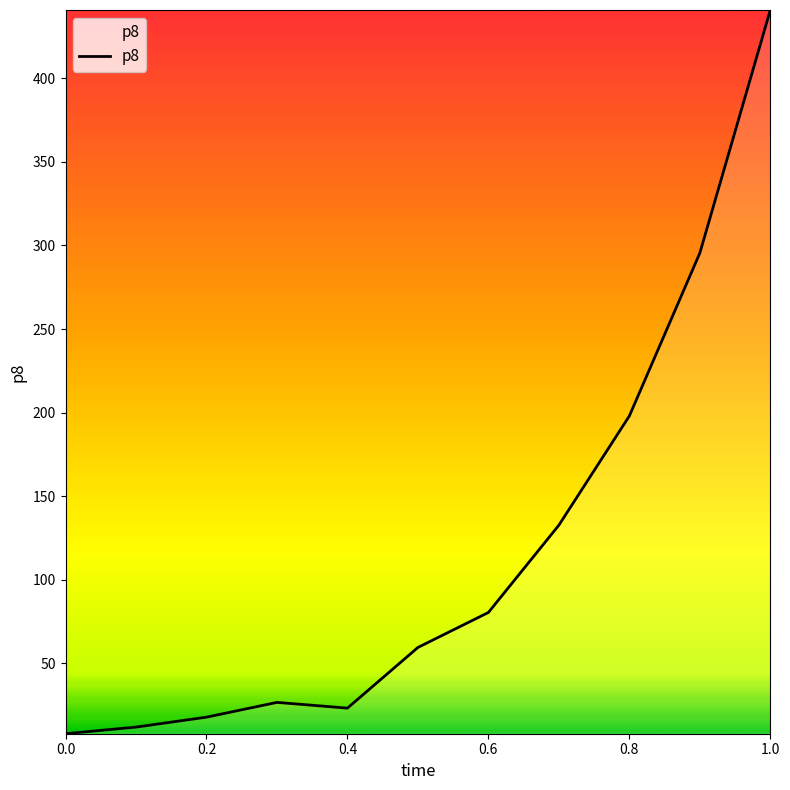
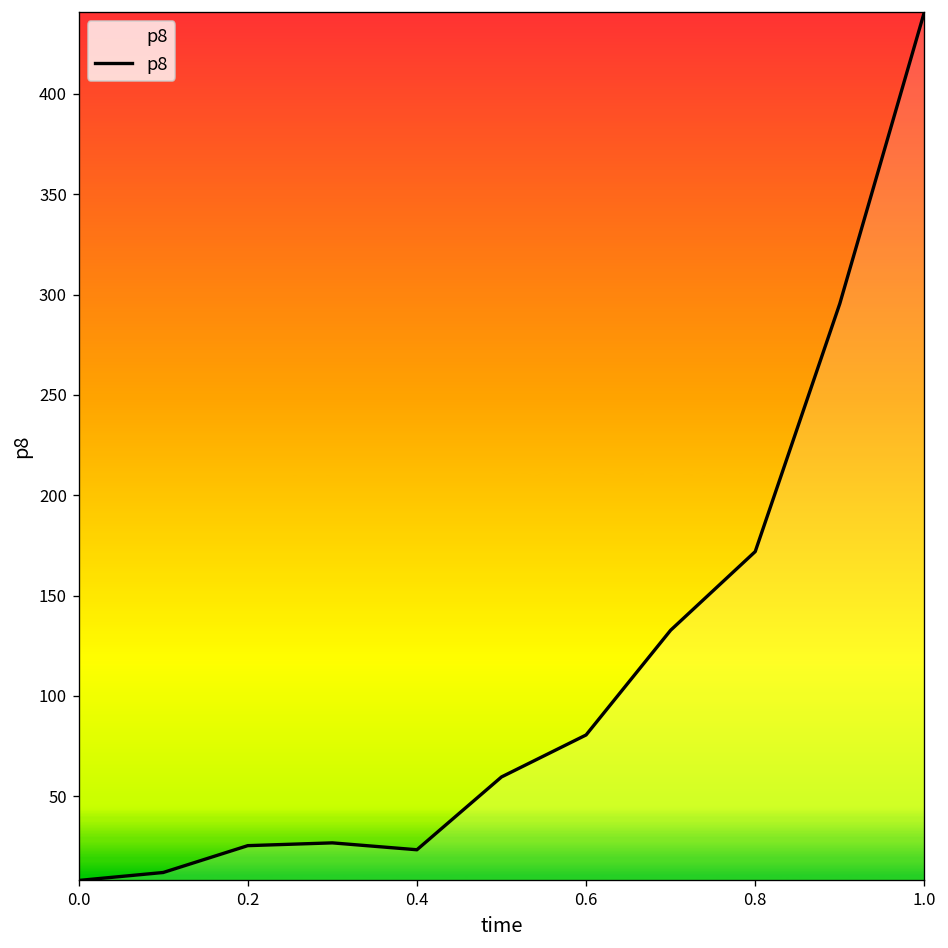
  {
    "0.0": 8,
-   "0.2": 18,
+   "0.2": 25,
    "0.4": 23,
    "0.6": 81,
-   "0.8": 198,
+   "0.8": 172,
    "1.0": 441
  }
